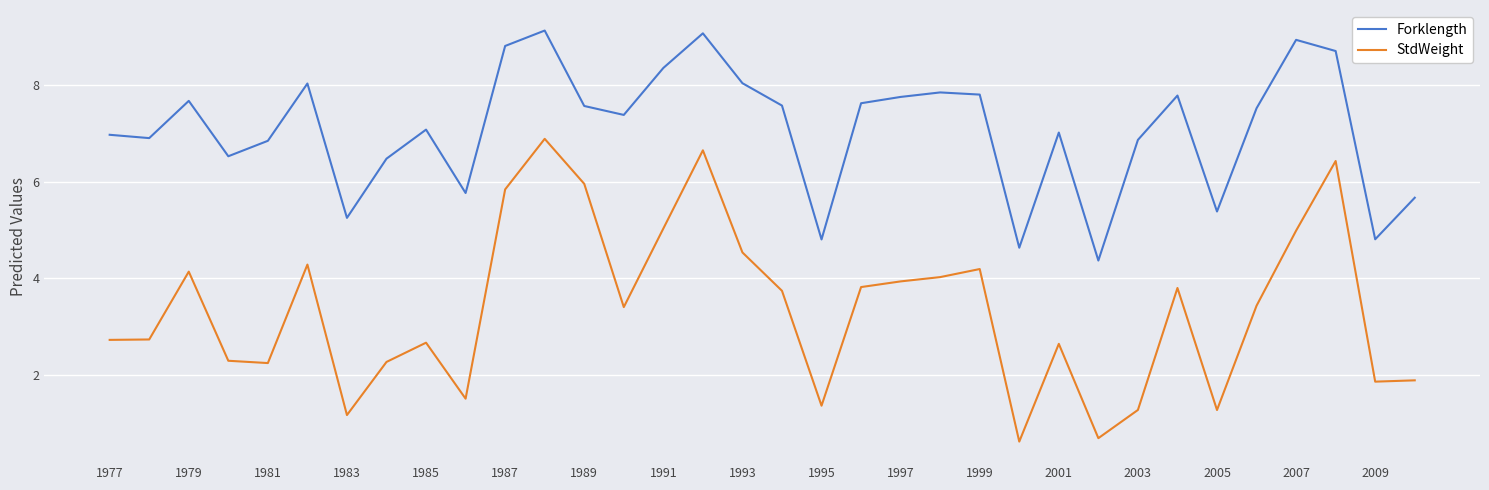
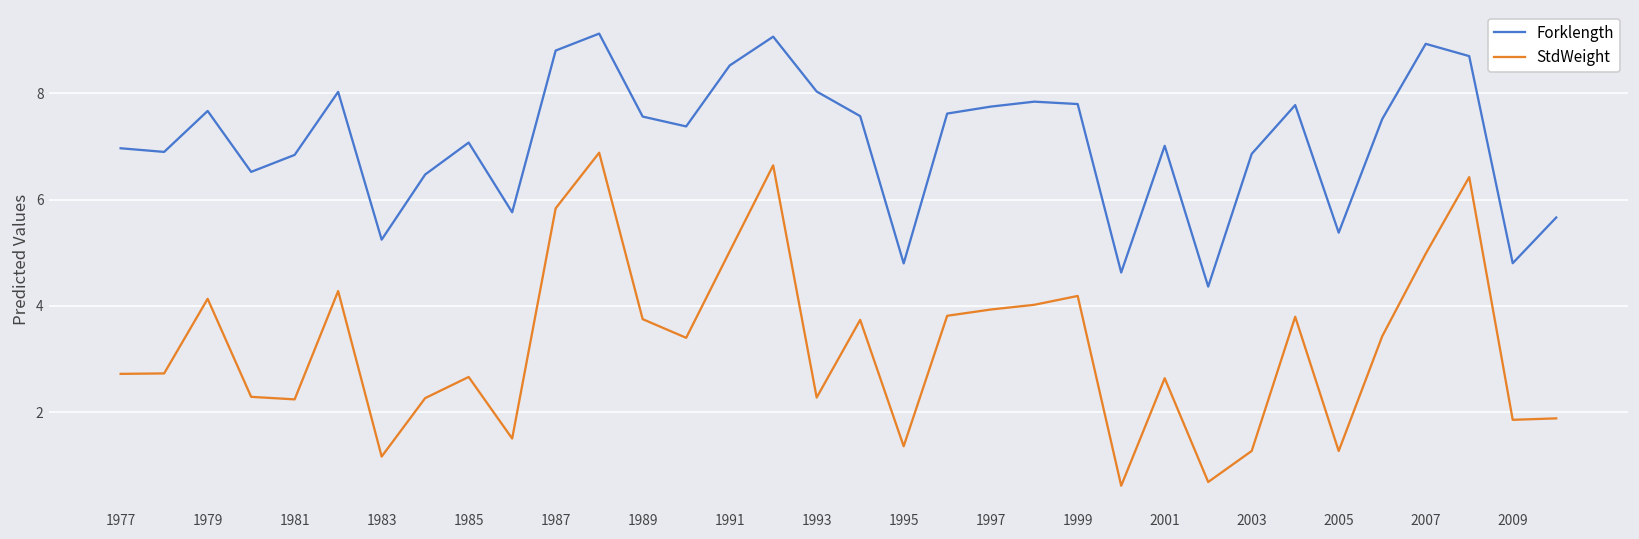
  {
    "Forklength": {
      "1977": 7.0,
      "1979": 7.7,
      "1981": 6.8,
      "1983": 5.2,
      "1985": 7.1,
      "1987": 8.8,
      "1989": 7.6,
-     "1991": 8.4,
+     "1991": 8.5,
      "1993": 8.0,
      "1995": 4.8,
      "1997": 7.8,
      "1999": 7.8,
      "2001": 7.0,
      "2003": 6.9,
      "2005": 5.4,
      "2007": 8.9,
      "2009": 4.8
    },
    "StdWeight": {
      "1977": 2.7,
      "1979": 4.1,
      "1981": 2.2,
      "1983": 1.2,
      "1985": 2.7,
      "1987": 5.8,
-     "1989": 6.0,
+     "1989": 3.8,
      "1991": 5.0,
-     "1993": 4.5,
+     "1993": 2.3,
      "1995": 1.4,
      "1997": 3.9,
      "1999": 4.2,
      "2001": 2.6,
      "2003": 1.3,
      "2005": 1.3,
      "2007": 5.0,
      "2009": 1.9
    }
  }
